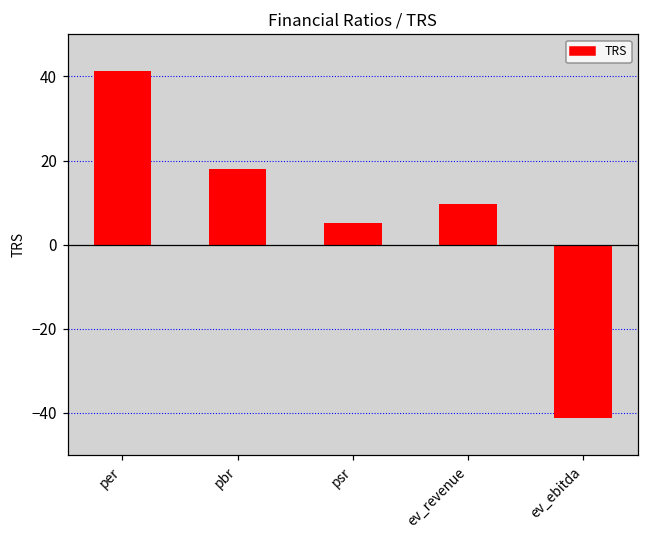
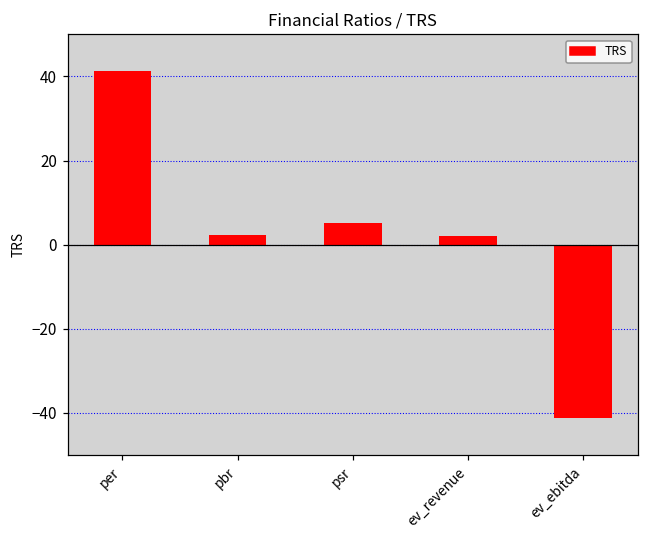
  {
    "per": 41,
-   "pbr": 18,
+   "pbr": 2,
    "psr": 5,
-   "ev_revenue": 10,
+   "ev_revenue": 2,
    "ev_ebitda": -41
  }
